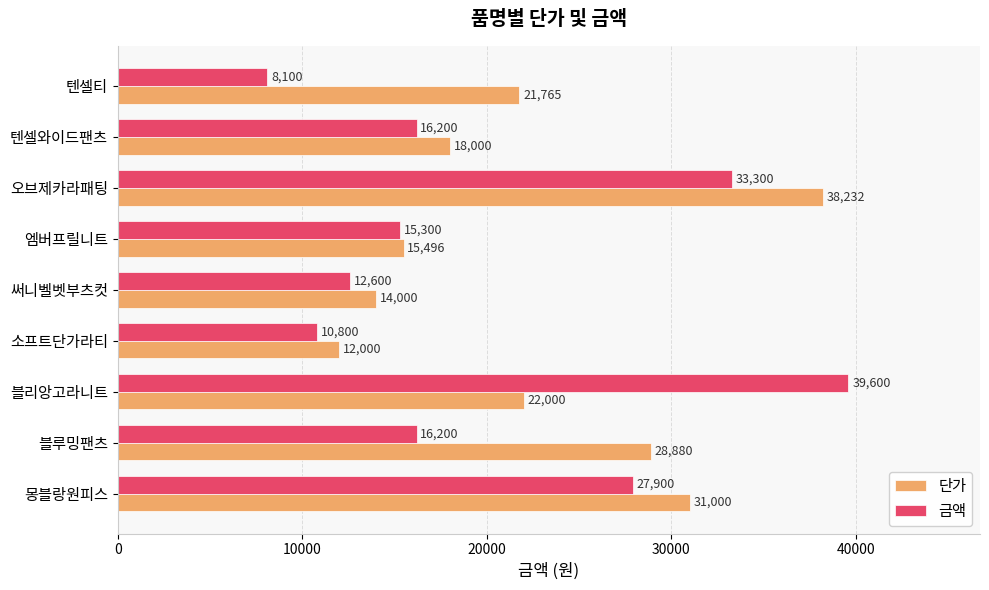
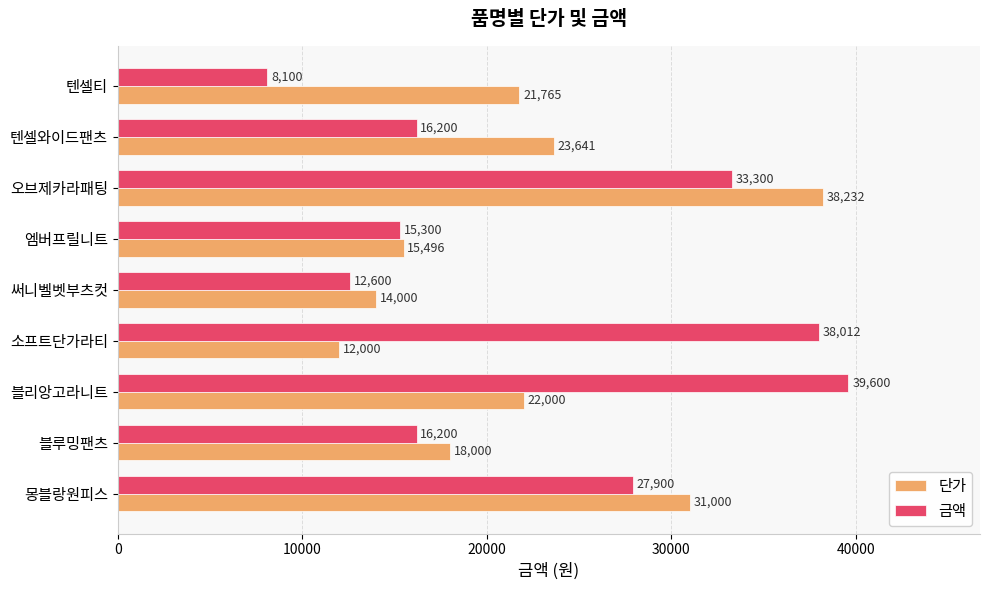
  {
    "단가": {
      "텐셀티": "21,765",
-     "텐셀와이드팬츠": "18,000",
+     "텐셀와이드팬츠": "23,641",
      "오브제카라패팅": "38,232",
      "엠버프릴니트": "15,496",
      "써니벨벳부츠컷": "14,000",
      "소프트단가라티": "12,000",
      "블리앙고라니트": "22,000",
-     "블루밍팬츠": "28,880",
+     "블루밍팬츠": "18,000",
      "몽블랑원피스": "31,000"
    },
    "금액": {
      "텐셀티": "8,100",
      "텐셀와이드팬츠": "16,200",
      "오브제카라패팅": "33,300",
      "엠버프릴니트": "15,300",
      "써니벨벳부츠컷": "12,600",
-     "소프트단가라티": "10,800",
+     "소프트단가라티": "38,012",
      "블리앙고라니트": "39,600",
      "블루밍팬츠": "16,200",
      "몽블랑원피스": "27,900"
    }
  }
